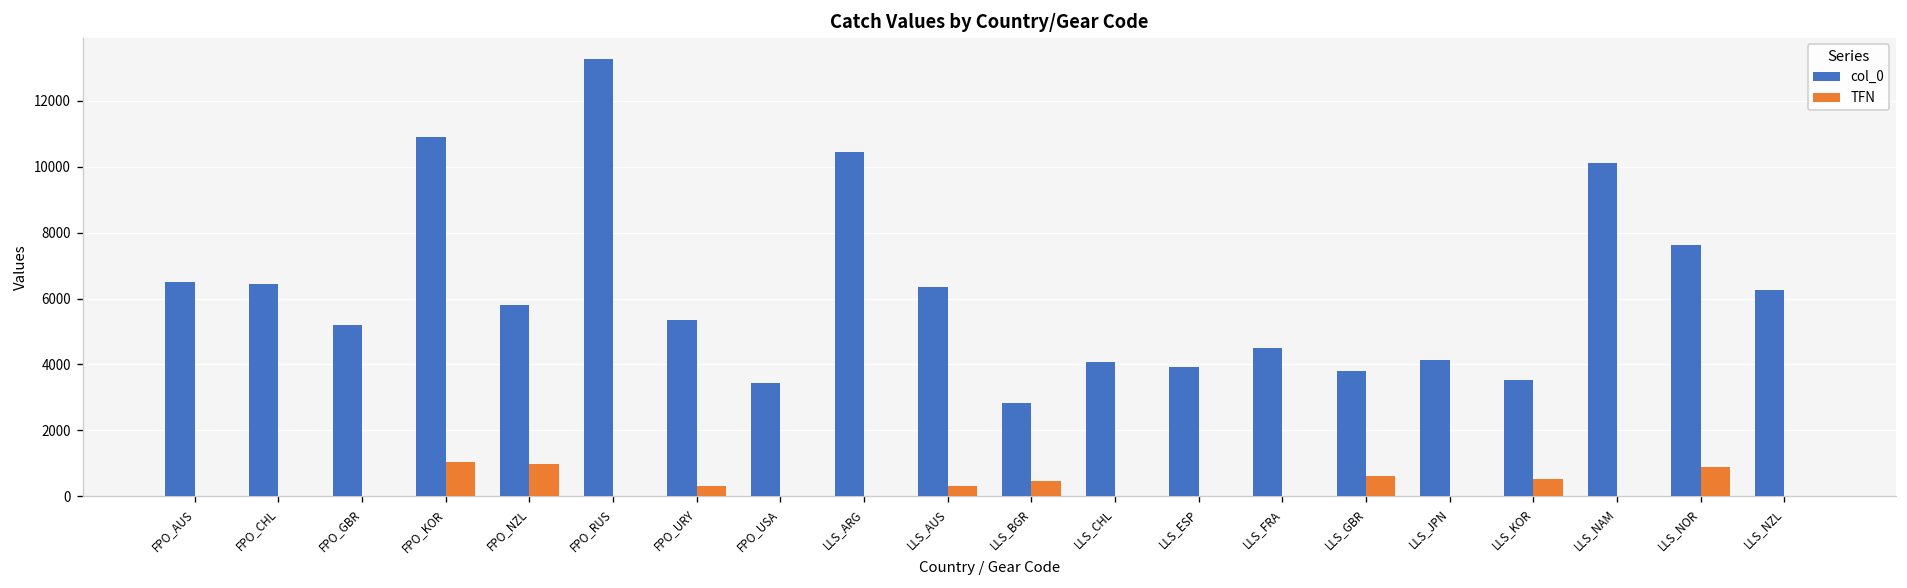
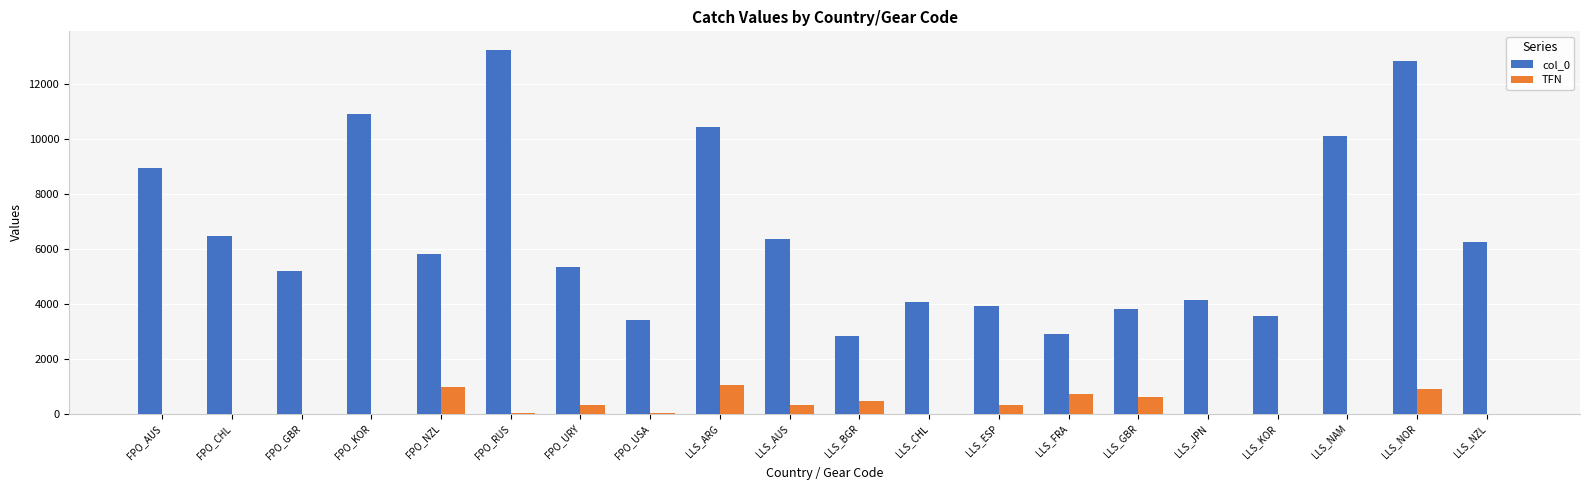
  {
    "col_0": {
-     "FPO_AUS": 6500,
+     "FPO_AUS": 8900,
      "FPO_CHL": 6400,
      "FPO_GBR": 5200,
      "FPO_KOR": 10900,
      "FPO_NZL": 5800,
      "FPO_RUS": 13300,
      "FPO_URY": 5400,
      "FPO_USA": 3400,
      "LLS_ARG": 10400,
      "LLS_AUS": 6400,
      "LLS_BGR": 2800,
      "LLS_CHL": 4100,
      "LLS_ESP": 3900,
-     "LLS_FRA": 4500,
+     "LLS_FRA": 2900,
      "LLS_GBR": 3800,
      "LLS_JPN": 4100,
      "LLS_KOR": 3500,
      "LLS_NAM": 10100,
-     "LLS_NOR": 7600,
+     "LLS_NOR": 12800,
      "LLS_NZL": 6300
    },
    "TFN": {
-     "FPO_KOR": 1000,
+     "FPO_KOR": 0,
      "FPO_NZL": 1000,
      "FPO_URY": 300,
-     "LLS_ARG": 0,
+     "LLS_ARG": 1000,
      "LLS_AUS": 300,
      "LLS_BGR": 500,
-     "LLS_ESP": 0,
-     "LLS_FRA": 0,
+     "LLS_ESP": 300,
+     "LLS_FRA": 700,
      "LLS_GBR": 600,
-     "LLS_KOR": 500,
+     "LLS_KOR": 0,
      "LLS_NOR": 900
    }
  }
